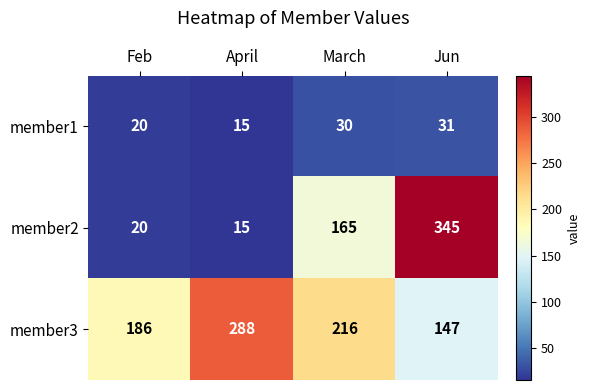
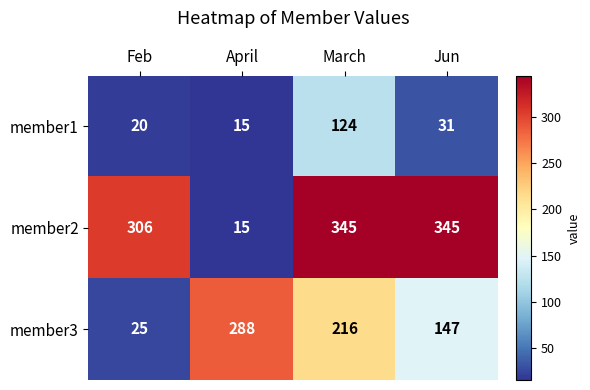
  {
    "member1": {
      "Feb": 20,
      "April": 15,
-     "March": 30,
+     "March": 124,
      "Jun": 31
    },
    "member2": {
-     "Feb": 20,
+     "Feb": 306,
      "April": 15,
-     "March": 165,
+     "March": 345,
      "Jun": 345
    },
    "member3": {
-     "Feb": 186,
+     "Feb": 25,
      "April": 288,
      "March": 216,
      "Jun": 147
    }
  }
